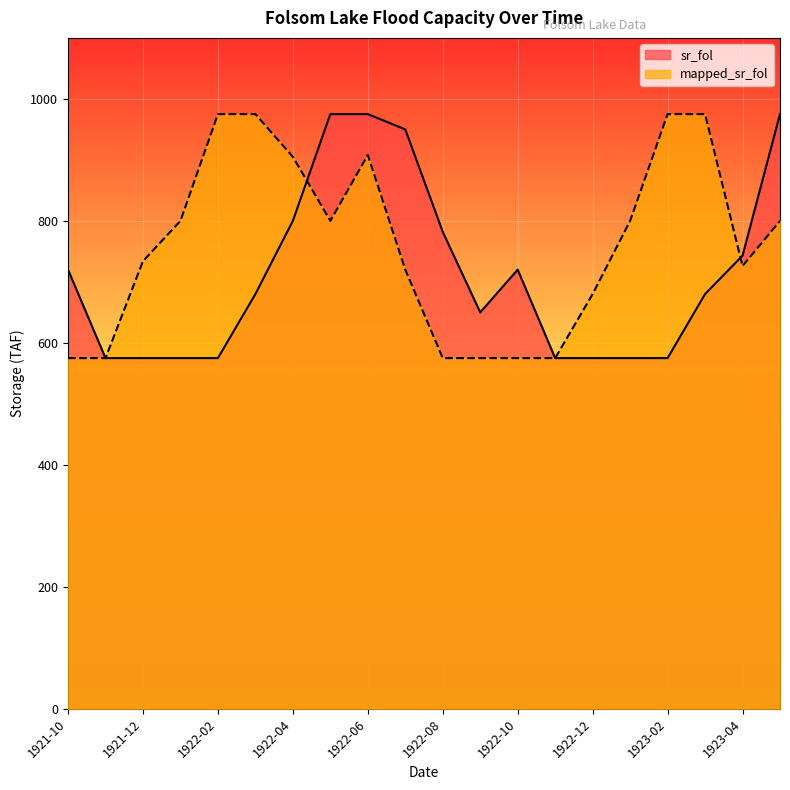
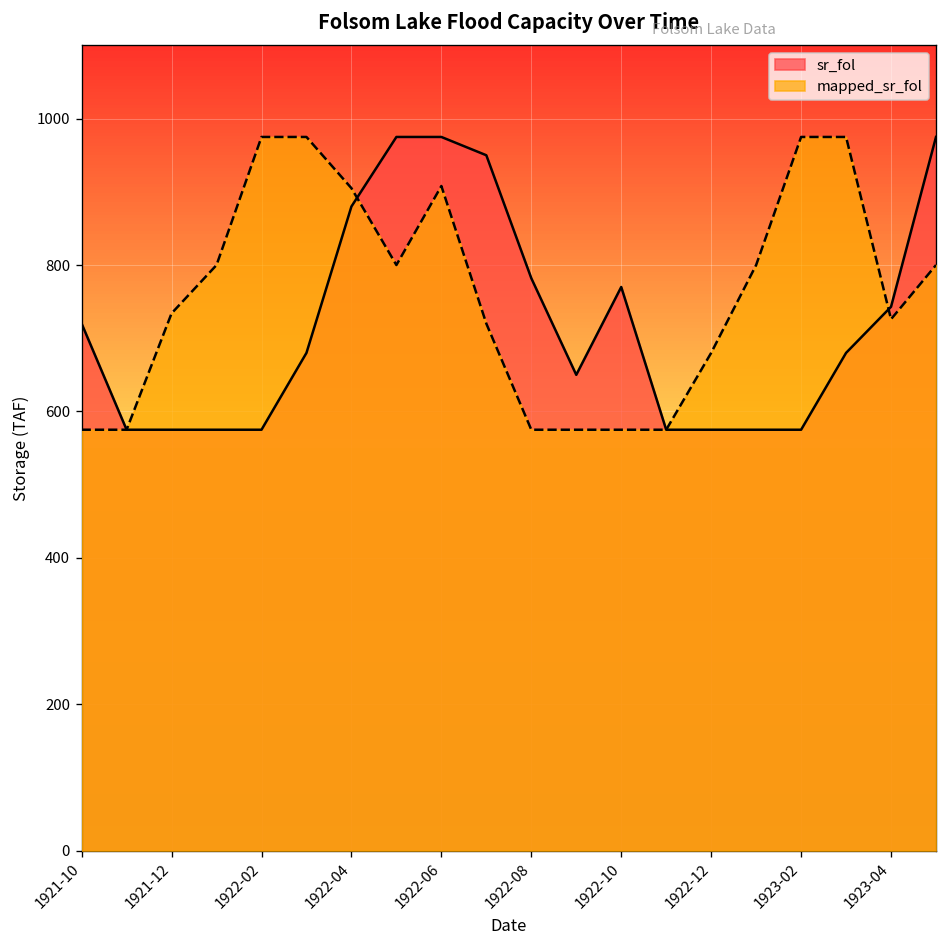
  {
    "sr_fol": {
      "1921-10": 720,
      "1921-12": 580,
      "1922-02": 580,
-     "1922-04": 800,
+     "1922-04": 880,
      "1922-06": 980,
      "1922-08": 780,
-     "1922-10": 720,
+     "1922-10": 770,
      "1922-12": 580,
      "1923-02": 580,
      "1923-04": 740
    },
    "mapped_sr_fol": {
      "1921-10": 580,
      "1921-12": 730,
      "1922-02": 980,
      "1922-04": 910,
      "1922-06": 910,
      "1922-08": 580,
      "1922-10": 580,
      "1922-12": 680,
      "1923-02": 980,
      "1923-04": 730
    }
  }
